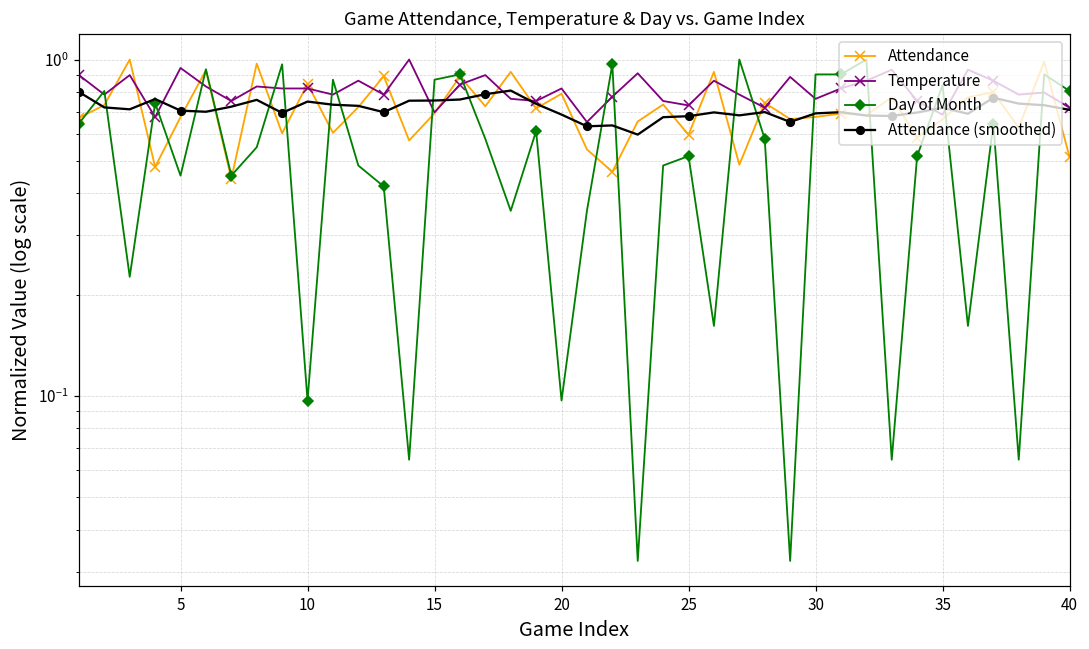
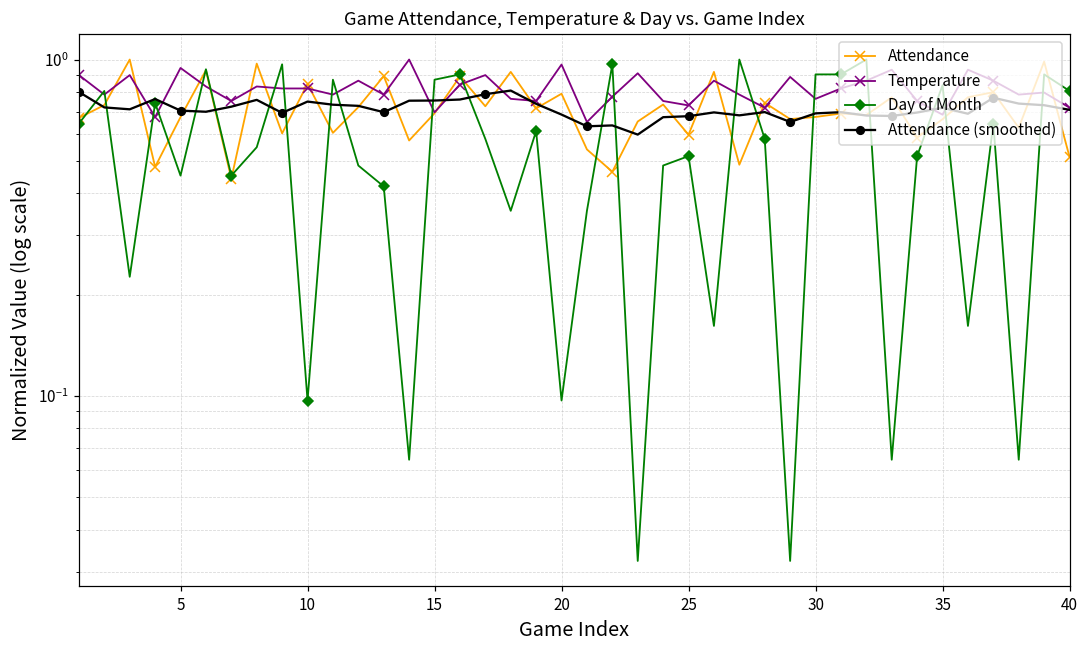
  {
    "Attendance": {
      "5": 0.67,
      "10": 0.85,
      "20": 0.79,
      "25": 0.60,
      "30": 0.67,
      "40": 0.51
    },
    "Temperature": {
      "5": 0.94,
      "10": 0.82,
-     "20": 0.82,
+     "20": 0.97,
      "25": 0.73,
      "30": 0.76
    },
    "Day of Month": {
      "5": 0.45,
      "10": 0.097,
      "15": 0.87,
      "20": 0.097,
      "25": 0.52,
      "30": 0.90,
      "40": 0.81
    },
    "Attendance (smoothed)": {
      "5": 0.70,
      "10": 0.75,
      "15": 0.76,
      "20": 0.69,
      "25": 0.68,
      "30": 0.69
    }
  }
